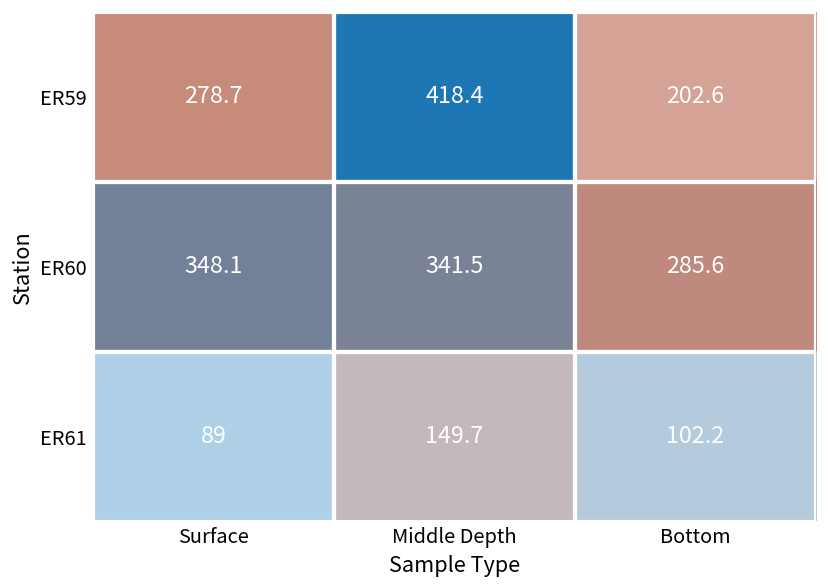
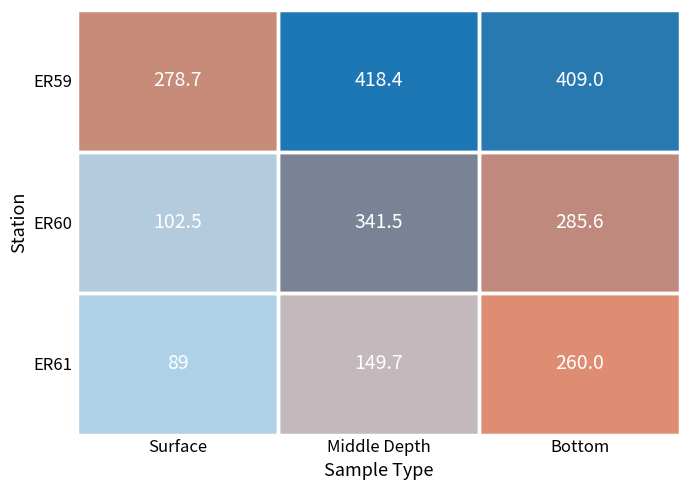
  {
    "ER59": {
      "Surface": 278.7,
      "Middle Depth": 418.4,
-     "Bottom": 202.6
+     "Bottom": 409.0
    },
    "ER60": {
-     "Surface": 348.1,
+     "Surface": 102.5,
      "Middle Depth": 341.5,
      "Bottom": 285.6
    },
    "ER61": {
      "Surface": 89,
      "Middle Depth": 149.7,
-     "Bottom": 102.2
+     "Bottom": 260.0
    }
  }
